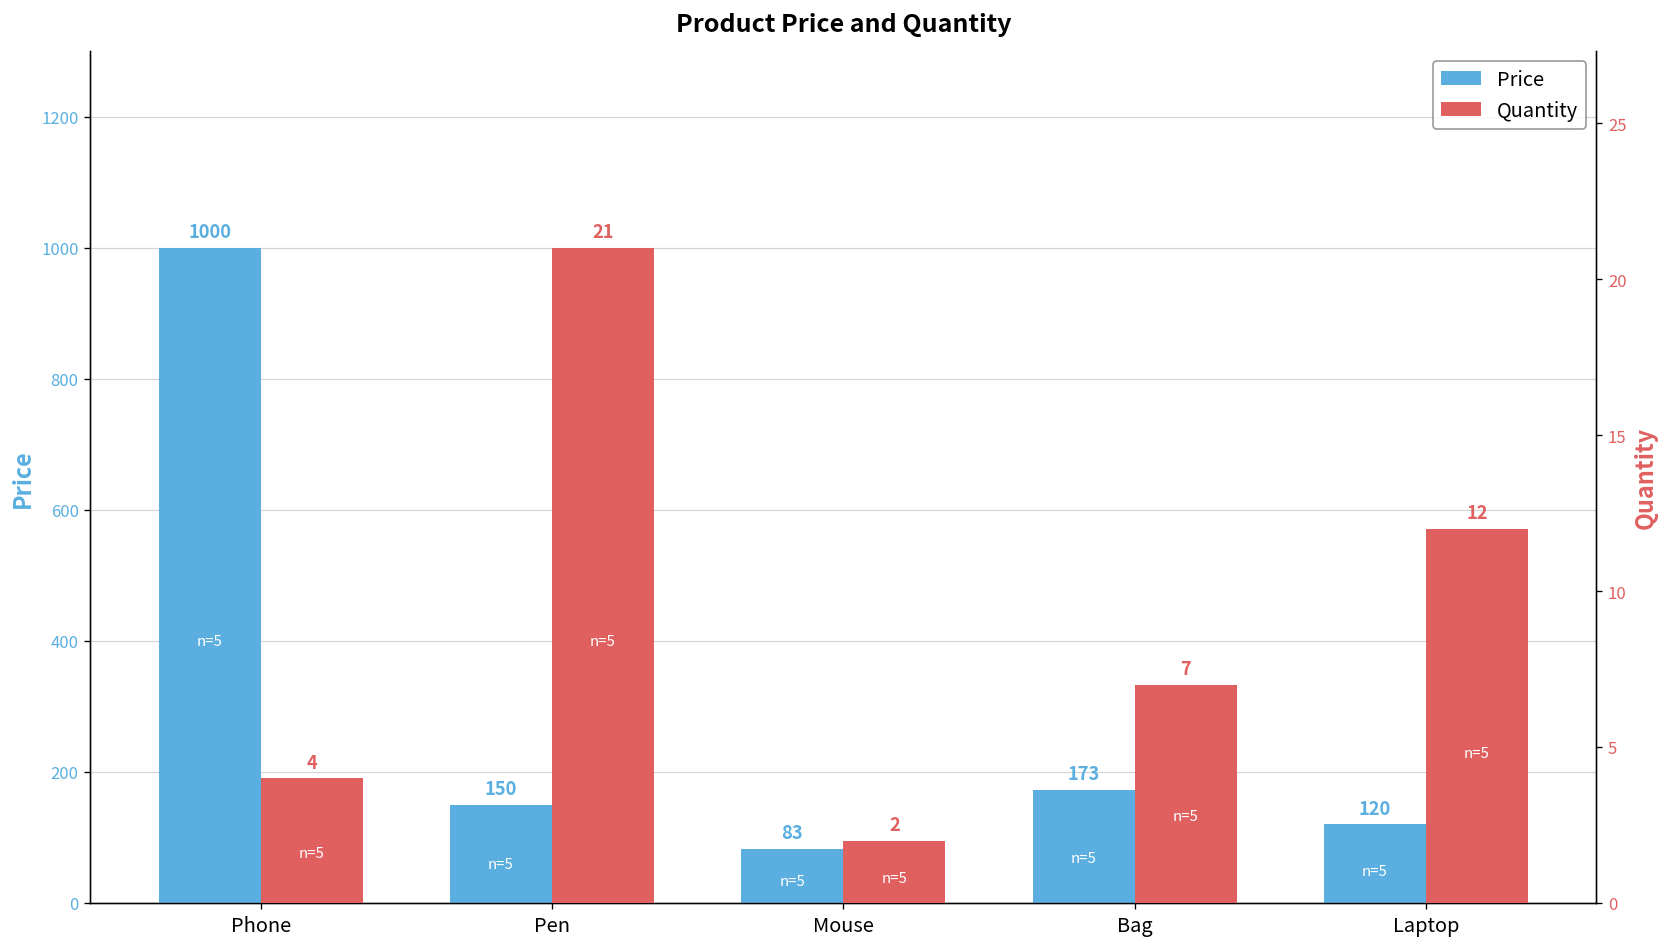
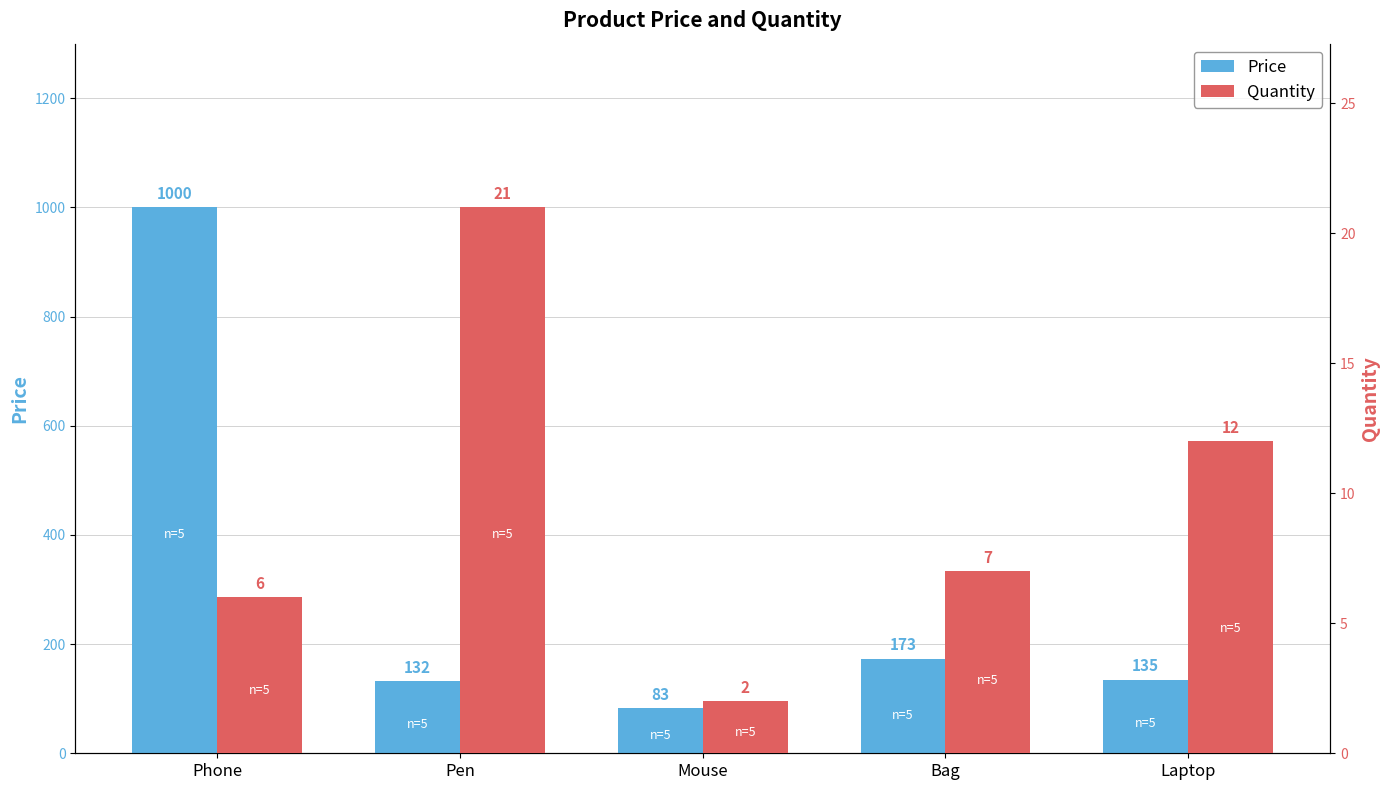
  {
    "Price": {
      "Phone": 1000,
-     "Pen": 150,
+     "Pen": 132,
      "Mouse": 83,
      "Bag": 173,
-     "Laptop": 120
+     "Laptop": 135
    },
    "Quantity": {
-     "Phone": 4,
+     "Phone": 6,
      "Pen": 21,
      "Mouse": 2,
      "Bag": 7,
      "Laptop": 12
    }
  }
